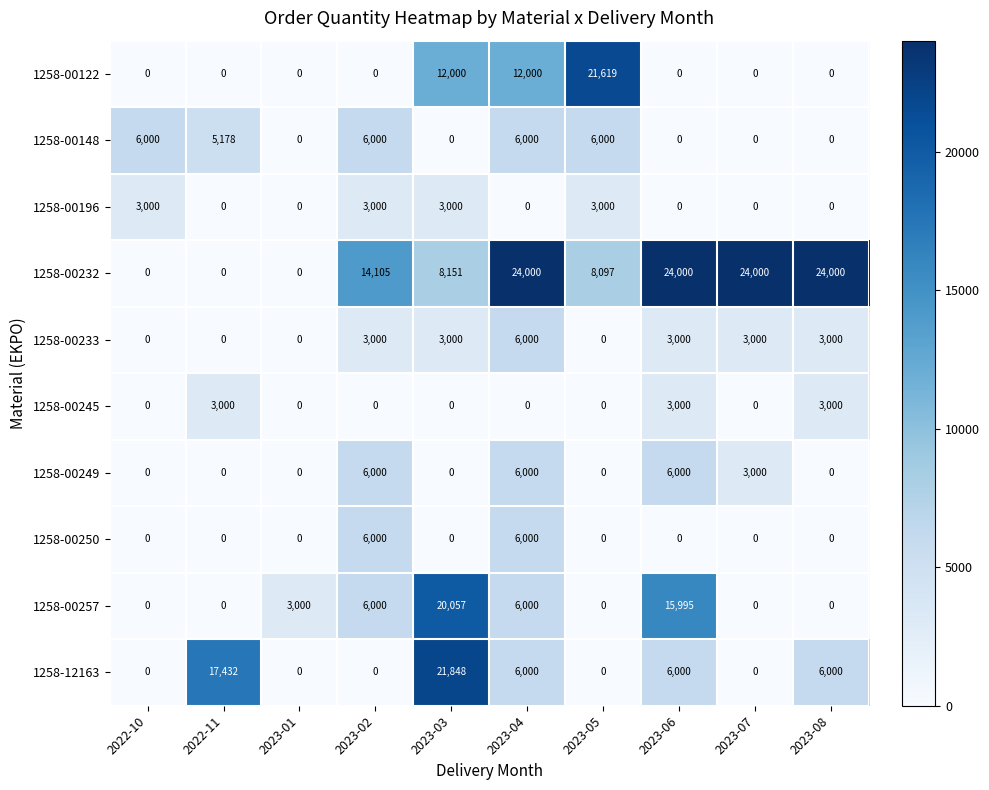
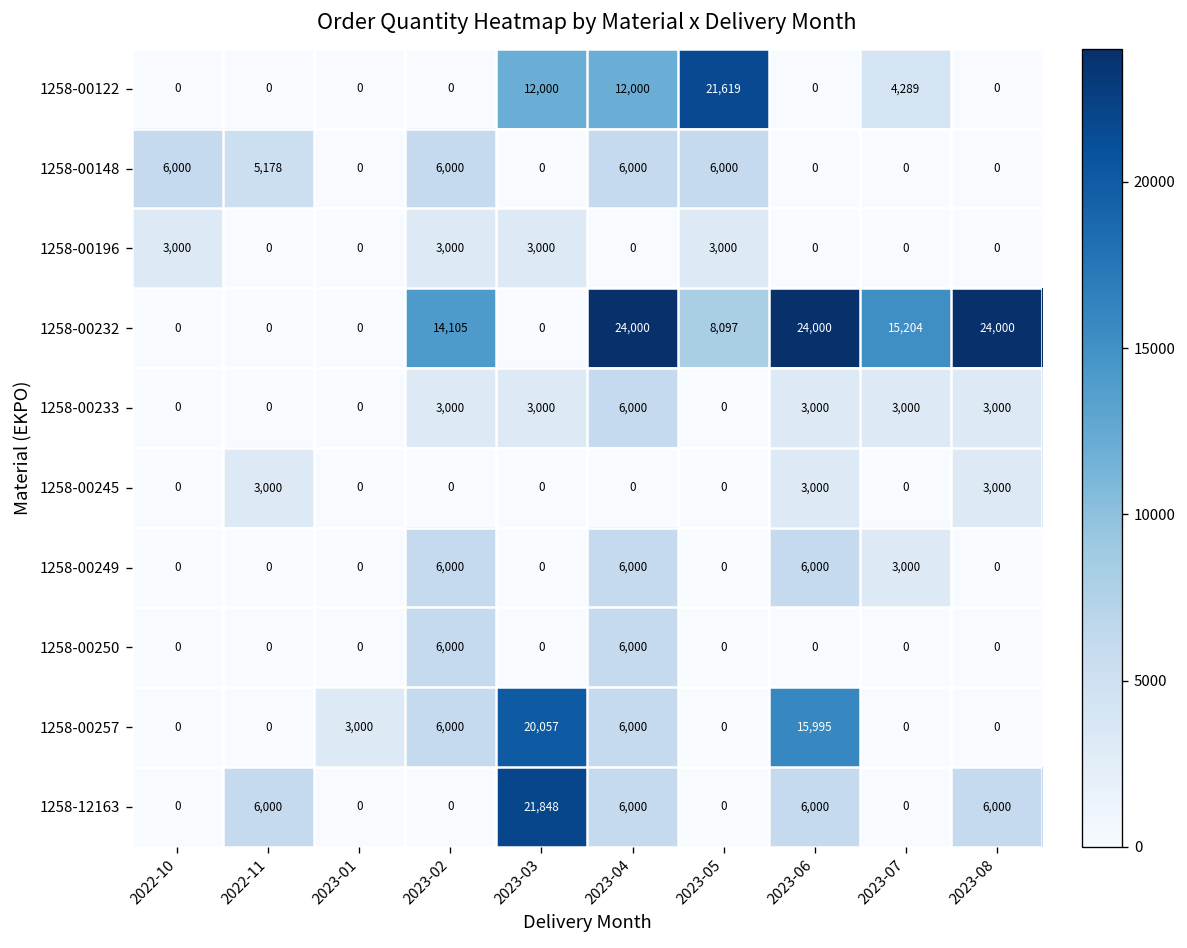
  {
    "1258-00122": {
      "2022-10": "0",
      "2022-11": "0",
      "2023-01": "0",
      "2023-02": "0",
      "2023-03": "12,000",
      "2023-04": "12,000",
      "2023-05": "21,619",
      "2023-06": "0",
-     "2023-07": "0",
+     "2023-07": "4,289",
      "2023-08": "0"
    },
    "1258-00148": {
      "2022-10": "6,000",
      "2022-11": "5,178",
      "2023-01": "0",
      "2023-02": "6,000",
      "2023-03": "0",
      "2023-04": "6,000",
      "2023-05": "6,000",
      "2023-06": "0",
      "2023-07": "0",
      "2023-08": "0"
    },
    "1258-00196": {
      "2022-10": "3,000",
      "2022-11": "0",
      "2023-01": "0",
      "2023-02": "3,000",
      "2023-03": "3,000",
      "2023-04": "0",
      "2023-05": "3,000",
      "2023-06": "0",
      "2023-07": "0",
      "2023-08": "0"
    },
    "1258-00232": {
      "2022-10": "0",
      "2022-11": "0",
      "2023-01": "0",
      "2023-02": "14,105",
-     "2023-03": "8,151",
+     "2023-03": "0",
      "2023-04": "24,000",
      "2023-05": "8,097",
      "2023-06": "24,000",
-     "2023-07": "24,000",
+     "2023-07": "15,204",
      "2023-08": "24,000"
    },
    "1258-00233": {
      "2022-10": "0",
      "2022-11": "0",
      "2023-01": "0",
      "2023-02": "3,000",
      "2023-03": "3,000",
      "2023-04": "6,000",
      "2023-05": "0",
      "2023-06": "3,000",
      "2023-07": "3,000",
      "2023-08": "3,000"
    },
    "1258-00245": {
      "2022-10": "0",
      "2022-11": "3,000",
      "2023-01": "0",
      "2023-02": "0",
      "2023-03": "0",
      "2023-04": "0",
      "2023-05": "0",
      "2023-06": "3,000",
      "2023-07": "0",
      "2023-08": "3,000"
    },
    "1258-00249": {
      "2022-10": "0",
      "2022-11": "0",
      "2023-01": "0",
      "2023-02": "6,000",
      "2023-03": "0",
      "2023-04": "6,000",
      "2023-05": "0",
      "2023-06": "6,000",
      "2023-07": "3,000",
      "2023-08": "0"
    },
    "1258-00250": {
      "2022-10": "0",
      "2022-11": "0",
      "2023-01": "0",
      "2023-02": "6,000",
      "2023-03": "0",
      "2023-04": "6,000",
      "2023-05": "0",
      "2023-06": "0",
      "2023-07": "0",
      "2023-08": "0"
    },
    "1258-00257": {
      "2022-10": "0",
      "2022-11": "0",
      "2023-01": "3,000",
      "2023-02": "6,000",
      "2023-03": "20,057",
      "2023-04": "6,000",
      "2023-05": "0",
      "2023-06": "15,995",
      "2023-07": "0",
      "2023-08": "0"
    },
    "1258-12163": {
      "2022-10": "0",
-     "2022-11": "17,432",
+     "2022-11": "6,000",
      "2023-01": "0",
      "2023-02": "0",
      "2023-03": "21,848",
      "2023-04": "6,000",
      "2023-05": "0",
      "2023-06": "6,000",
      "2023-07": "0",
      "2023-08": "6,000"
    }
  }
